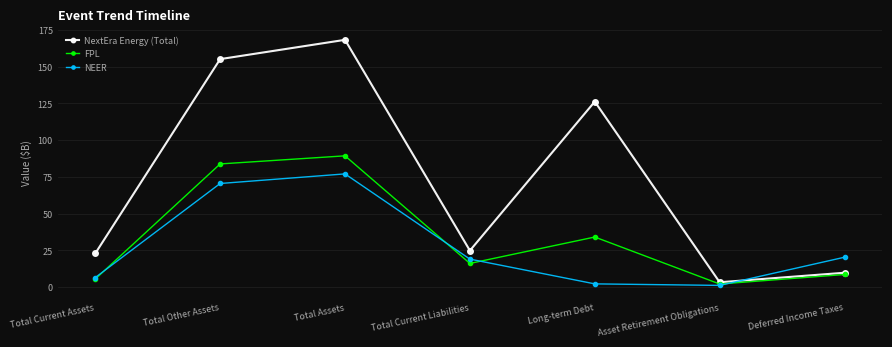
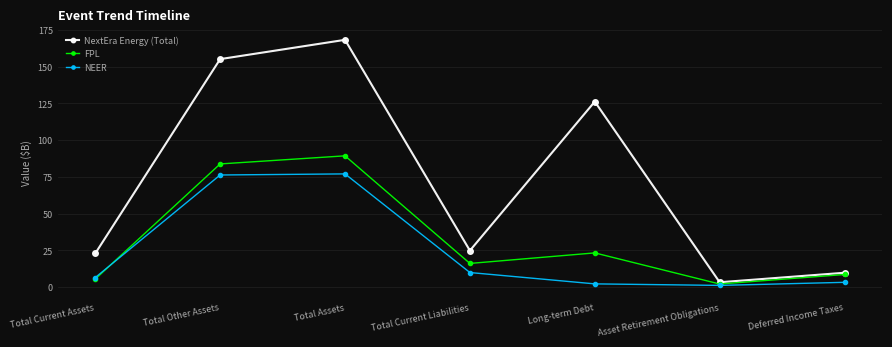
  {
    "NextEra Energy (Total)": {
      "Total Current Assets": 23,
      "Total Other Assets": 155,
      "Total Assets": 168,
      "Total Current Liabilities": 25,
      "Long-term Debt": 126
    },
    "FPL": {
      "Total Other Assets": 84,
      "Total Assets": 89,
      "Total Current Liabilities": 16,
-     "Long-term Debt": 34
+     "Long-term Debt": 23
    },
    "NEER": {
-     "Total Other Assets": 71,
+     "Total Other Assets": 76,
      "Total Assets": 77,
-     "Total Current Liabilities": 19,
+     "Total Current Liabilities": 10,
      "Long-term Debt": 2,
-     "Deferred Income Taxes": 20
+     "Deferred Income Taxes": 3
    }
  }
